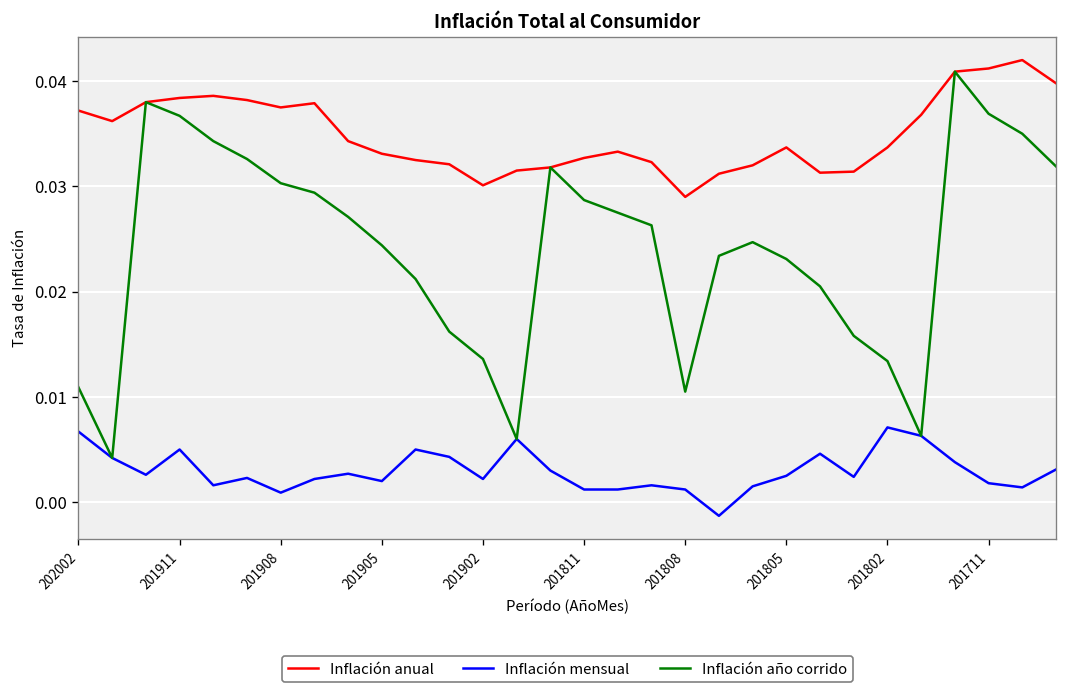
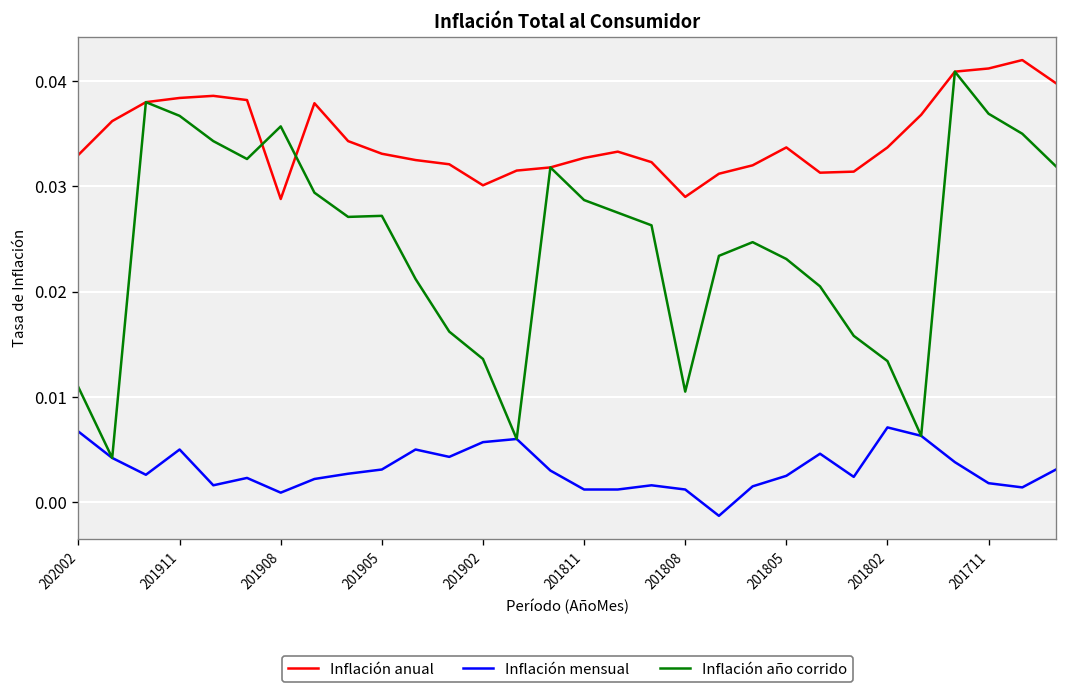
  {
    "Inflación anual": {
-     "202002": 0.037,
+     "202002": 0.033,
      "201911": 0.038,
-     "201908": 0.038,
+     "201908": 0.029,
      "201905": 0.033,
      "201902": 0.030,
      "201811": 0.033,
      "201808": 0.029,
      "201805": 0.034,
      "201802": 0.034,
      "201711": 0.041
    },
    "Inflación mensual": {
      "202002": 0.007,
      "201911": 0.005,
      "201908": 0.001,
-     "201905": 0.002,
-     "201902": 0.002,
+     "201905": 0.003,
+     "201902": 0.006,
      "201811": 0.001,
      "201808": 0.001,
      "201805": 0.003,
      "201802": 0.007,
      "201711": 0.002
    },
    "Inflación año corrido": {
      "202002": 0.011,
      "201911": 0.037,
-     "201908": 0.030,
-     "201905": 0.024,
+     "201908": 0.036,
+     "201905": 0.027,
      "201902": 0.014,
      "201811": 0.029,
      "201808": 0.011,
      "201805": 0.023,
      "201802": 0.013,
      "201711": 0.037
    }
  }
